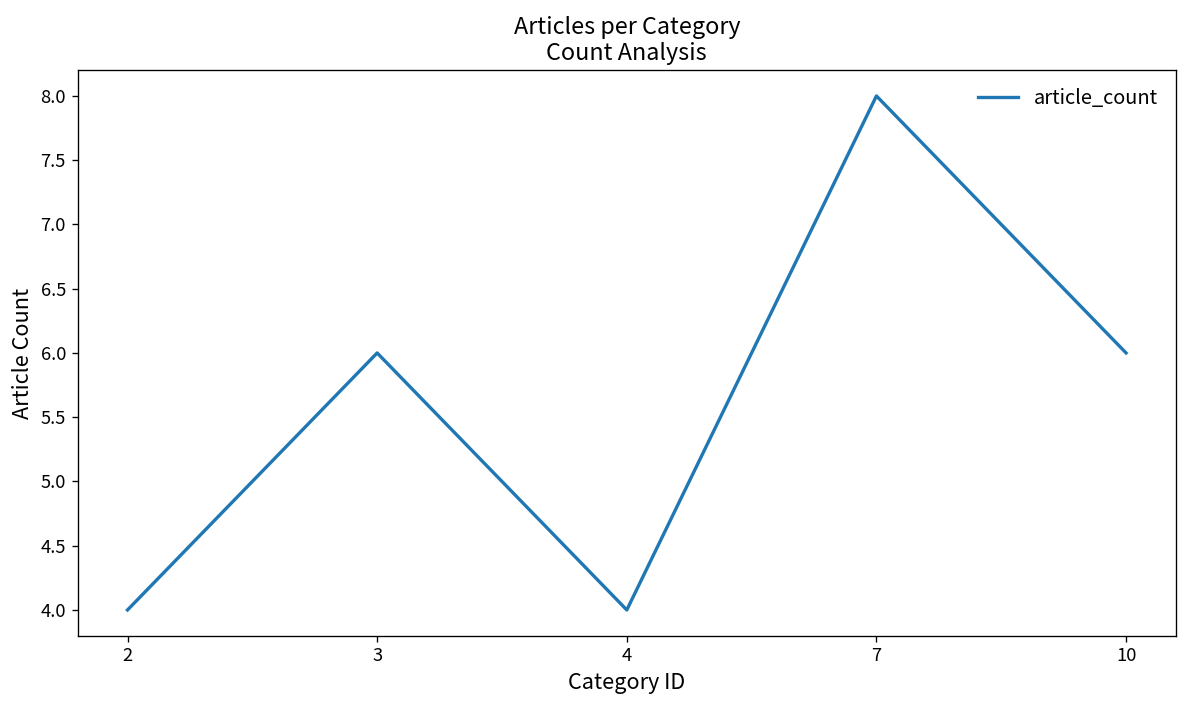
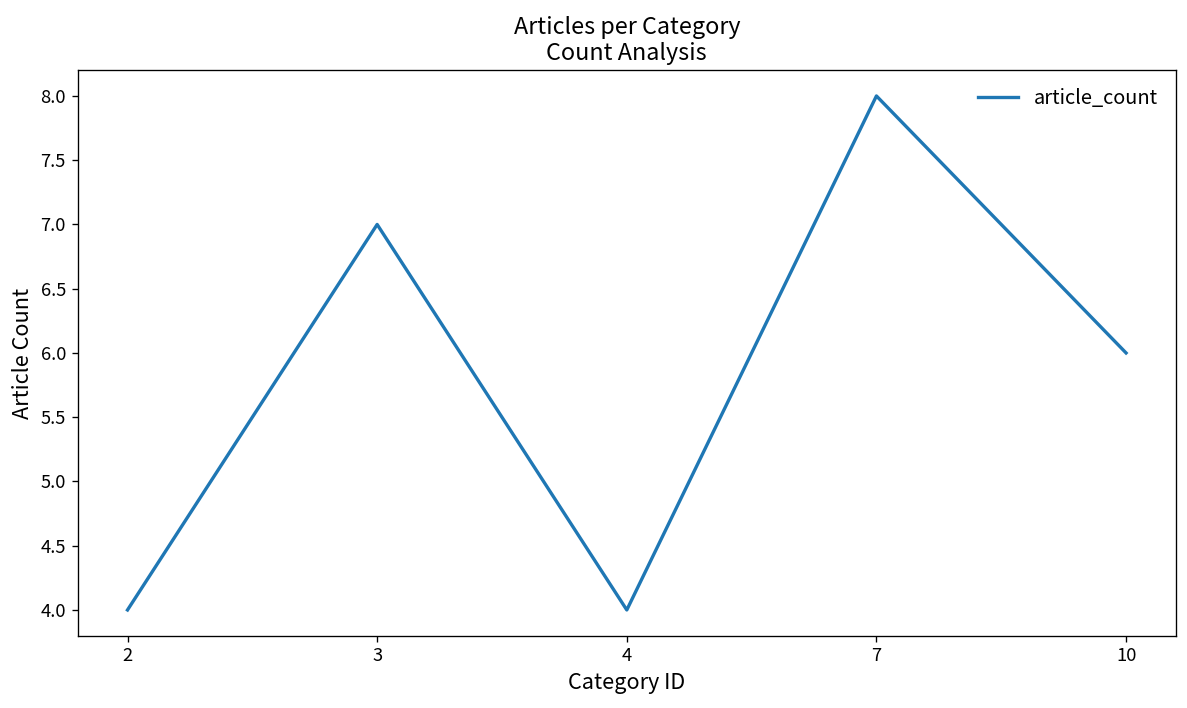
  {
    "2": 4,
-   "3": 6,
+   "3": 7,
    "4": 4,
    "7": 8,
    "10": 6
  }
